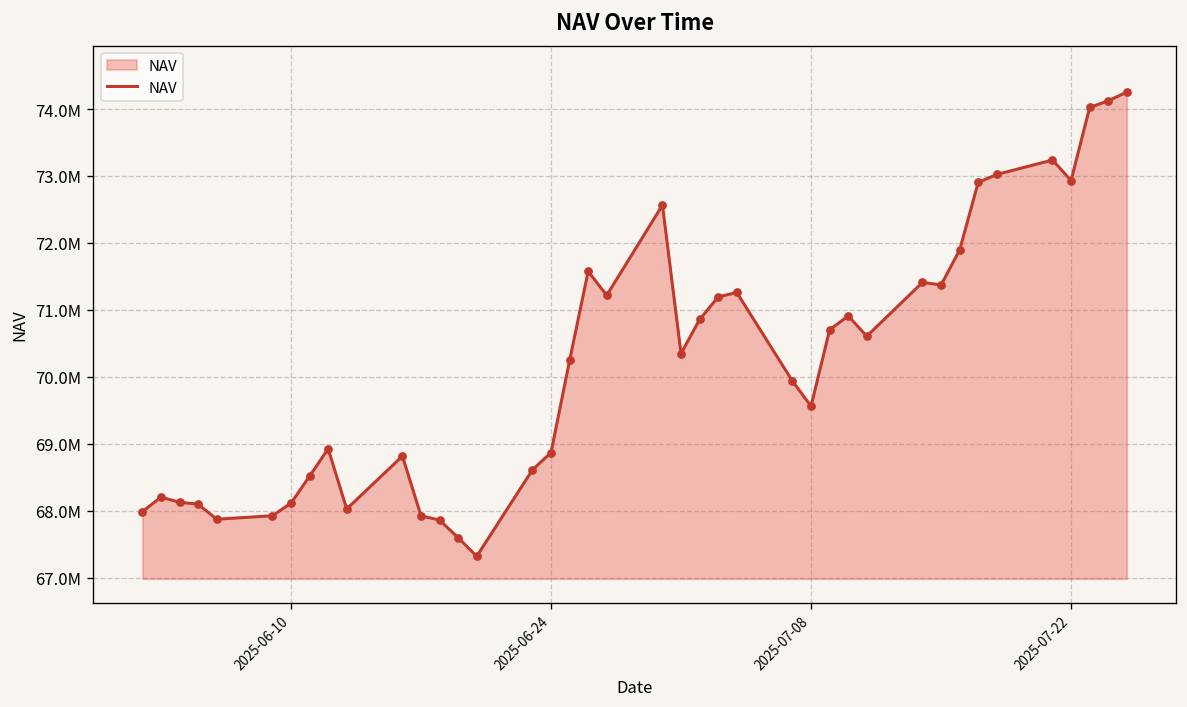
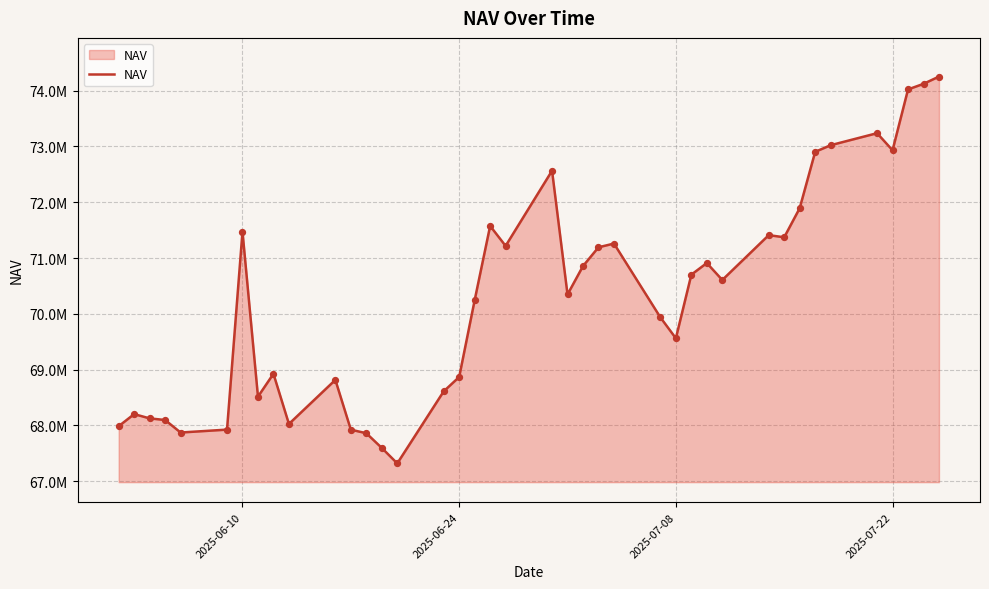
  {
-   "2025-06-10": 68100000,
+   "2025-06-10": 71500000,
    "2025-06-24": 68900000,
    "2025-07-08": 69600000,
    "2025-07-22": 72900000
  }
